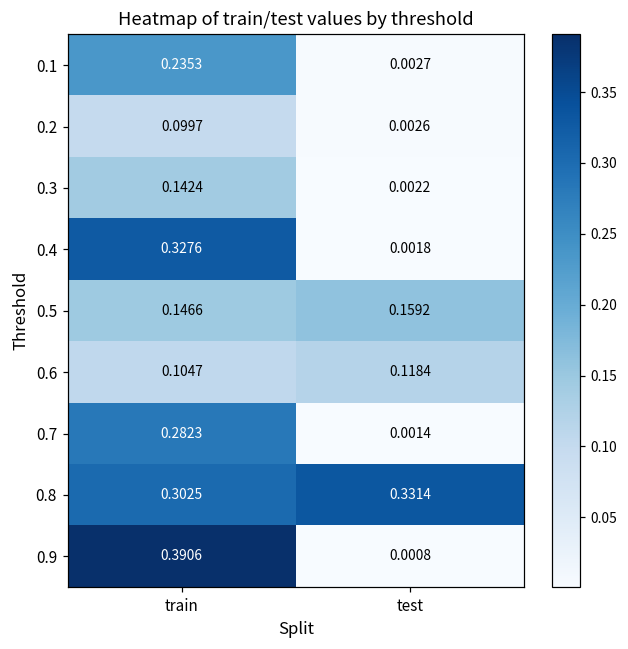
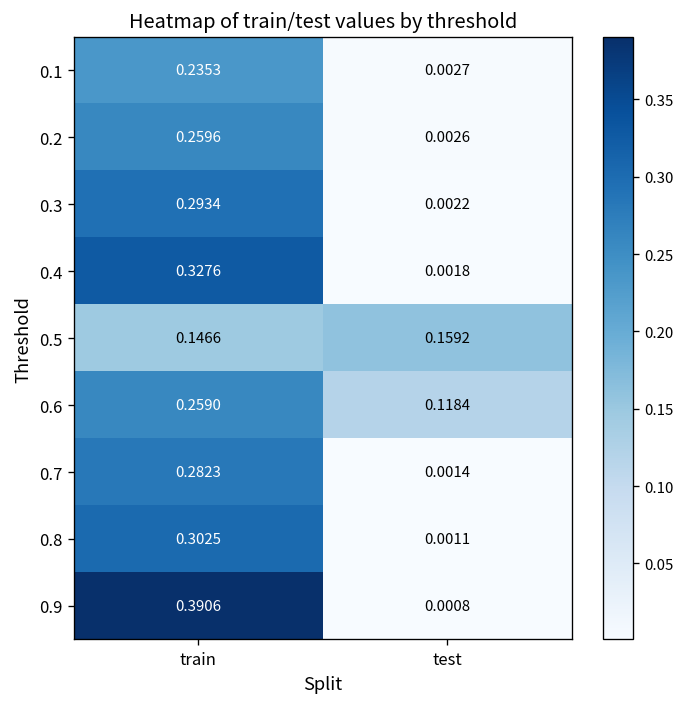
  {
    "0.1": {
      "train": 0.2353,
      "test": 0.0027
    },
    "0.2": {
-     "train": 0.0997,
+     "train": 0.2596,
      "test": 0.0026
    },
    "0.3": {
-     "train": 0.1424,
+     "train": 0.2934,
      "test": 0.0022
    },
    "0.4": {
      "train": 0.3276,
      "test": 0.0018
    },
    "0.5": {
      "train": 0.1466,
      "test": 0.1592
    },
    "0.6": {
-     "train": 0.1047,
+     "train": 0.2590,
      "test": 0.1184
    },
    "0.7": {
      "train": 0.2823,
      "test": 0.0014
    },
    "0.8": {
      "train": 0.3025,
-     "test": 0.3314
+     "test": 0.0011
    },
    "0.9": {
      "train": 0.3906,
      "test": 0.0008
    }
  }
